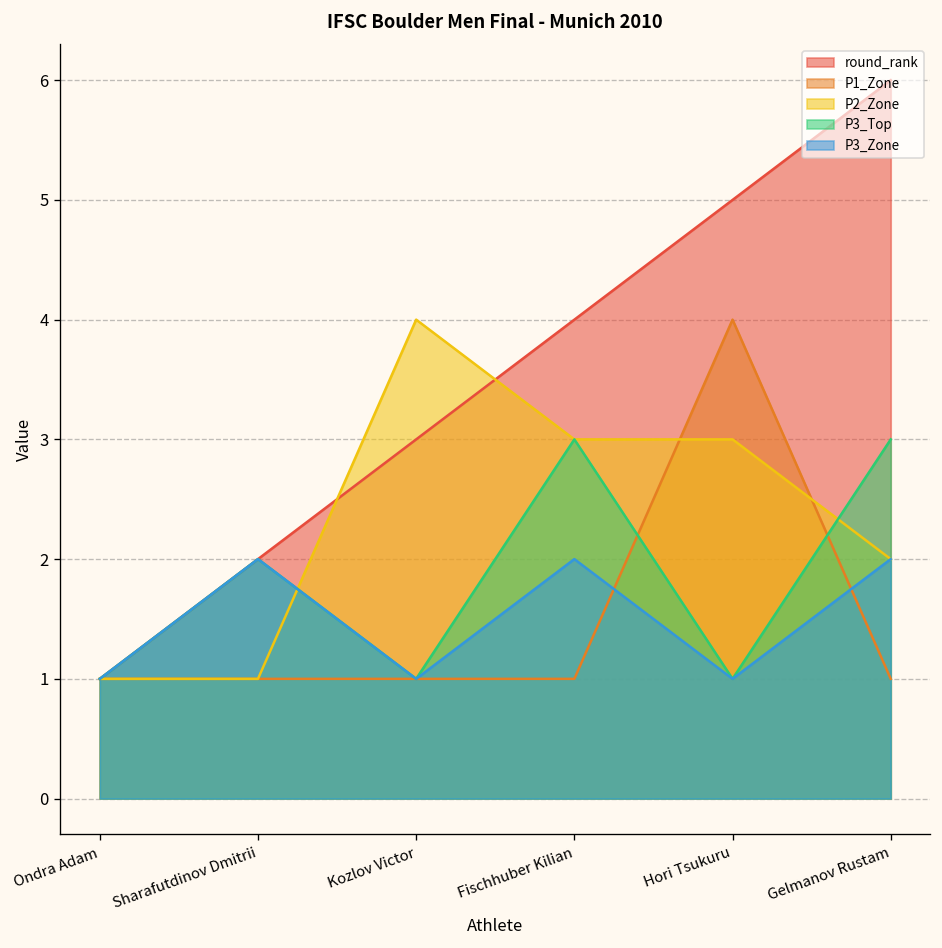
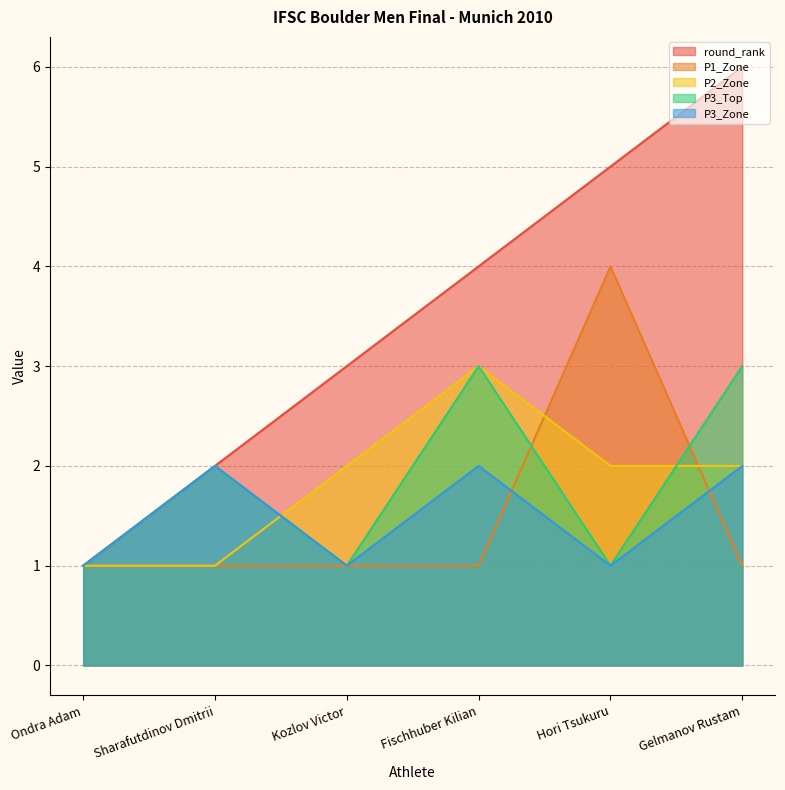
  {
    "P2_Zone": {
-     "Kozlov Victor": 4,
-     "Hori Tsukuru": 3
+     "Kozlov Victor": 2,
+     "Hori Tsukuru": 2
    },
    "P3_Top": {
      "Gelmanov Rustam": 3
    },
    "P3_Zone": {
      "Fischhuber Kilian": 2
    }
  }
